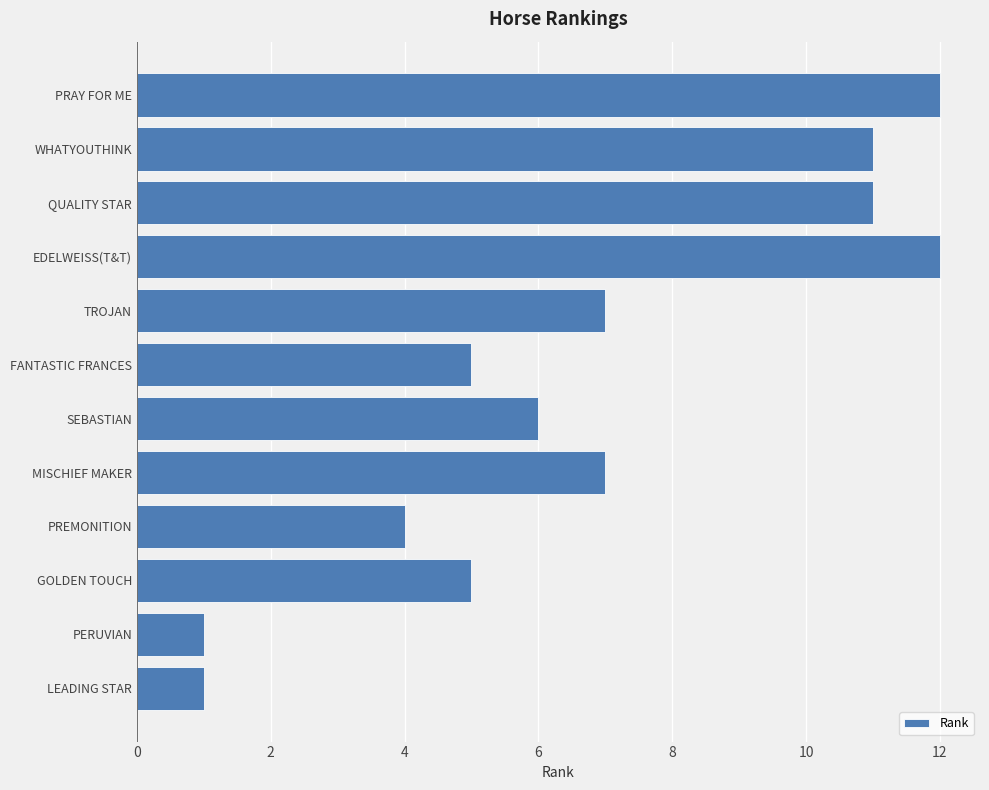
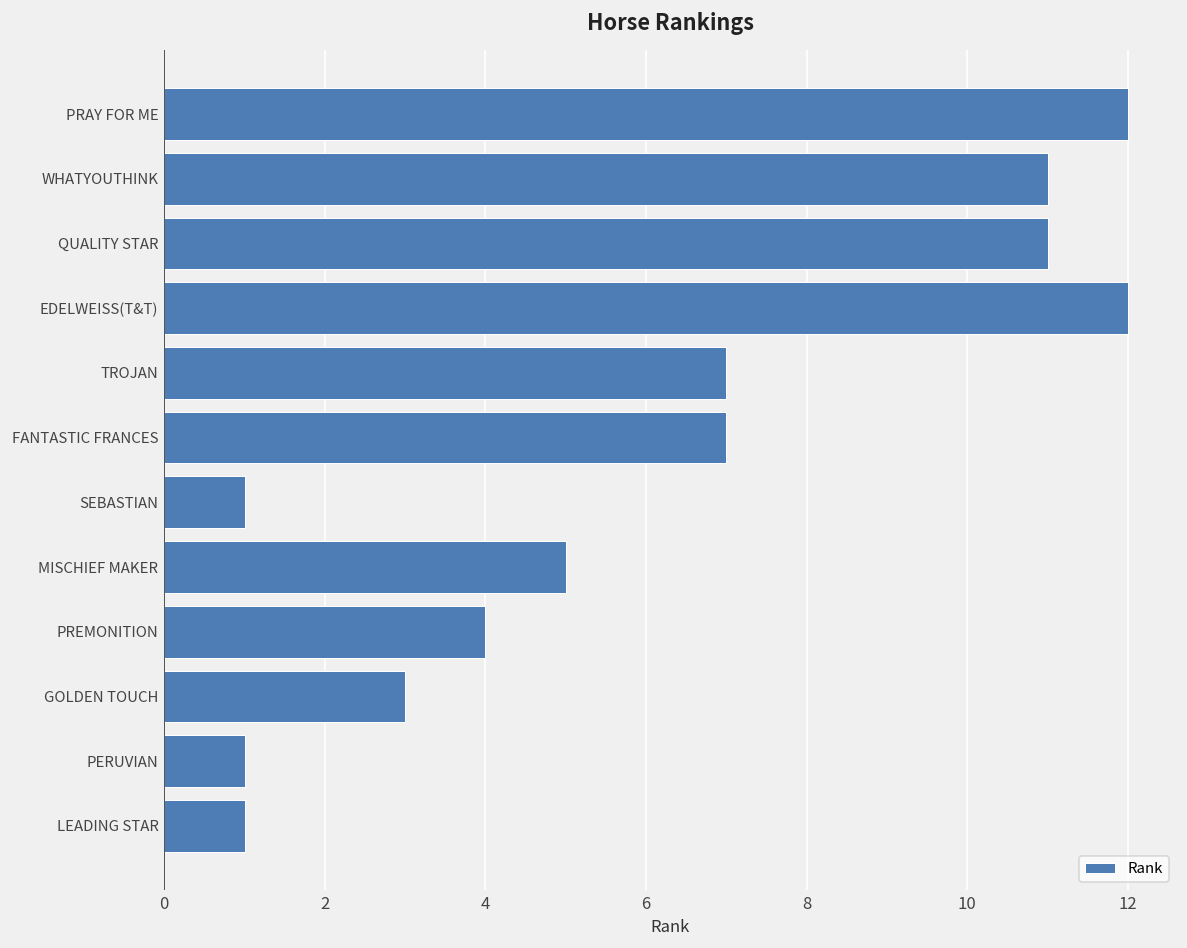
  {
    "PRAY FOR ME": 12,
    "WHATYOUTHINK": 11,
    "QUALITY STAR": 11,
    "EDELWEISS(T&T)": 12,
    "TROJAN": 7,
-   "FANTASTIC FRANCES": 5,
-   "SEBASTIAN": 6,
-   "MISCHIEF MAKER": 7,
+   "FANTASTIC FRANCES": 7,
+   "SEBASTIAN": 1,
+   "MISCHIEF MAKER": 5,
    "PREMONITION": 4,
-   "GOLDEN TOUCH": 5,
+   "GOLDEN TOUCH": 3,
    "PERUVIAN": 1,
    "LEADING STAR": 1
  }
